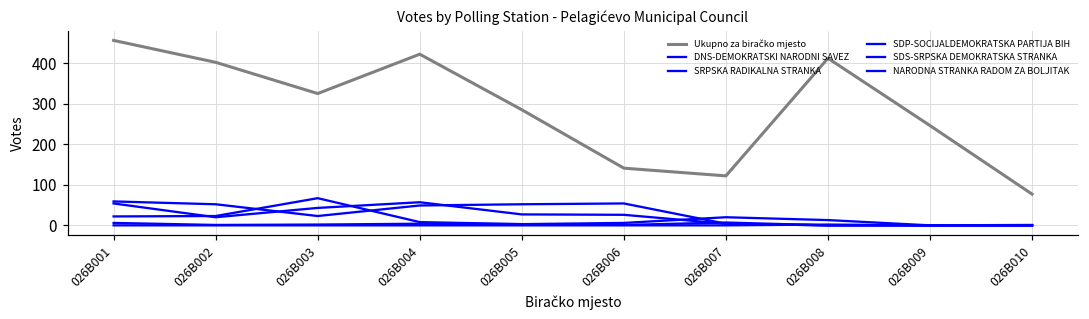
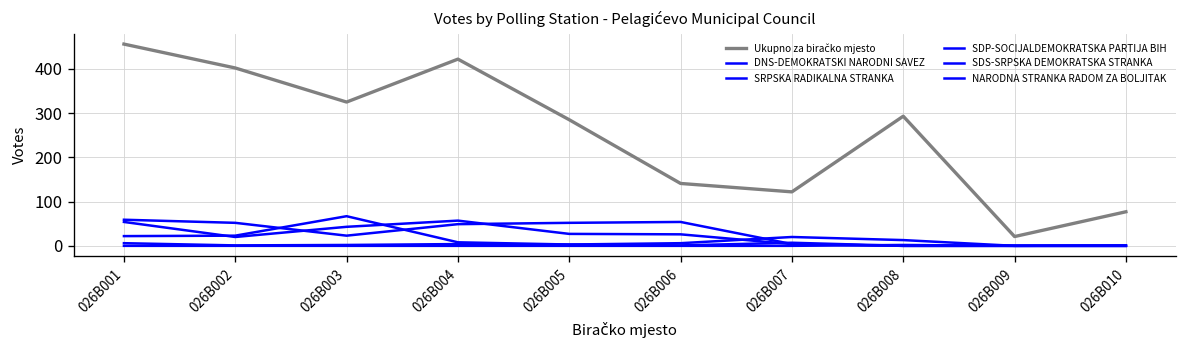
  {
    "Ukupno za biračko mjesto": {
      "026B001": 460,
      "026B002": 400,
      "026B003": 330,
      "026B004": 420,
      "026B005": 290,
      "026B006": 140,
      "026B007": 120,
-     "026B008": 410,
-     "026B009": 250,
+     "026B008": 290,
+     "026B009": 20,
      "026B010": 80
    }
  }
